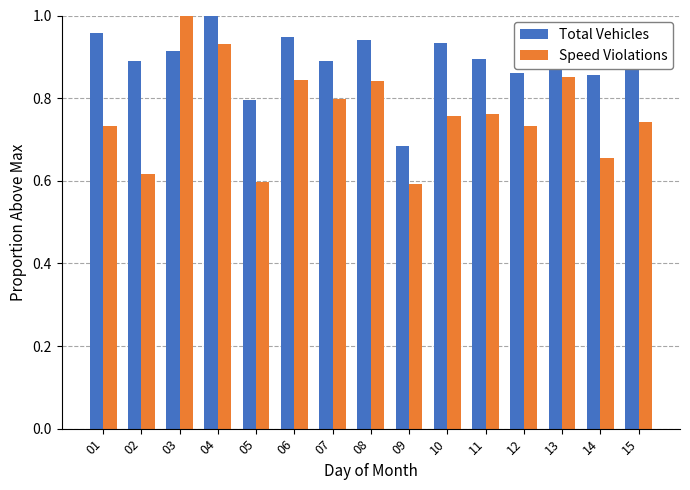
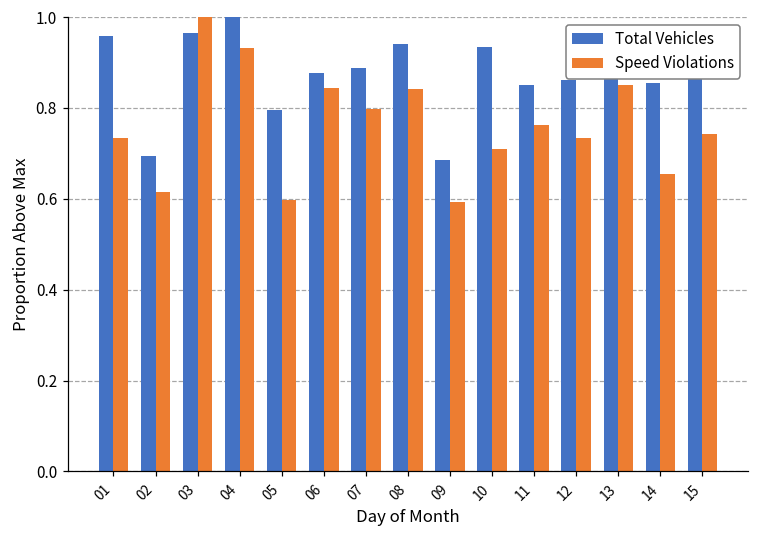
  {
    "Total Vehicles": {
      "01": 0.96,
-     "02": 0.89,
-     "03": 0.91,
+     "02": 0.69,
+     "03": 0.96,
      "04": 1.00,
      "05": 0.80,
-     "06": 0.95,
+     "06": 0.88,
      "07": 0.89,
      "08": 0.94,
      "09": 0.68,
      "10": 0.93,
-     "11": 0.89,
+     "11": 0.85,
      "12": 0.86,
      "14": 0.86
    },
    "Speed Violations": {
      "01": 0.73,
      "02": 0.62,
      "03": 1.00,
      "04": 0.93,
      "05": 0.60,
      "06": 0.84,
      "07": 0.80,
      "08": 0.84,
      "09": 0.59,
-     "10": 0.76,
+     "10": 0.71,
      "11": 0.76,
      "12": 0.73,
      "13": 0.85,
      "14": 0.66,
      "15": 0.74
    }
  }
